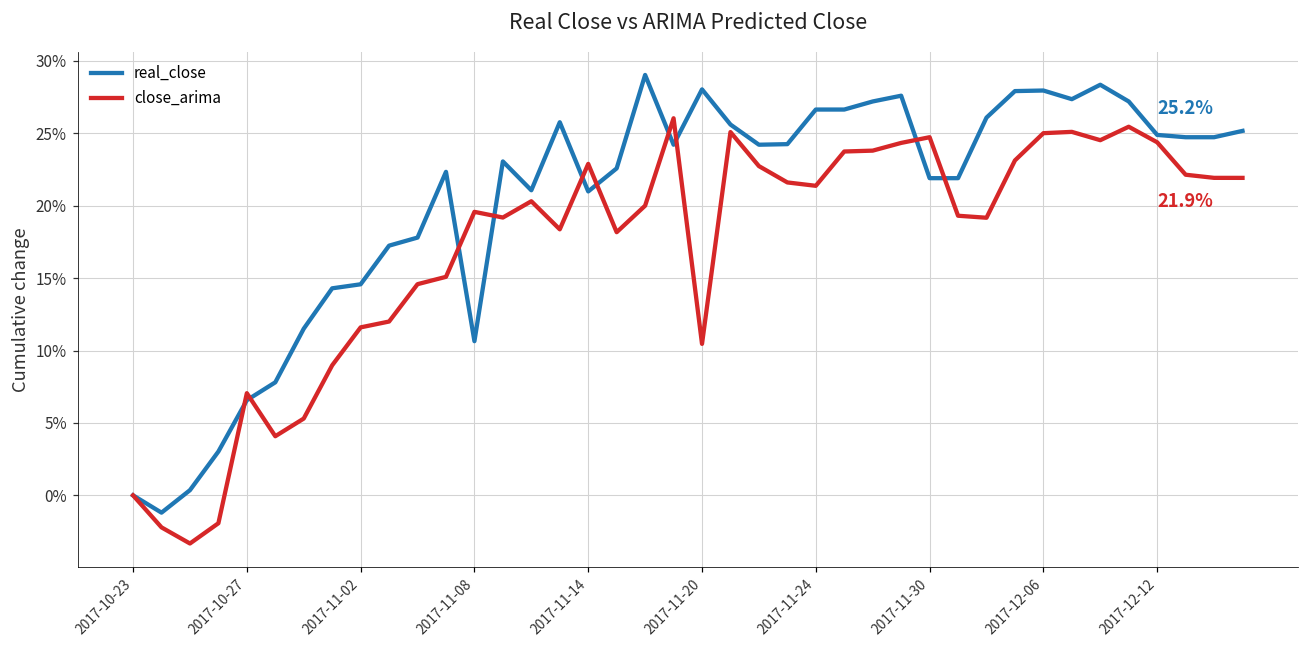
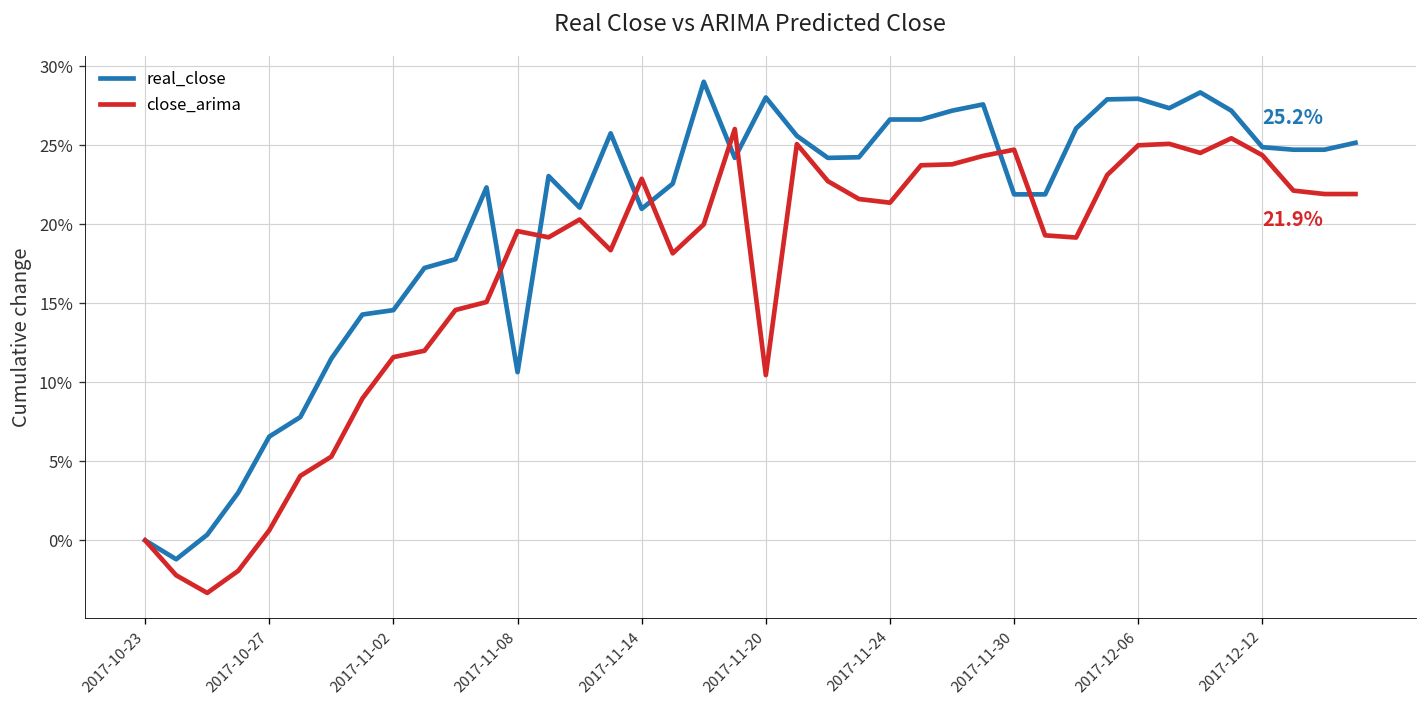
  {
    "real_close": {
      "2017-10-27": "6.6%",
      "2017-11-02": "14.6%",
      "2017-11-08": "10.6%",
      "2017-11-14": "21.0%",
      "2017-11-20": "28.0%",
      "2017-11-24": "26.6%",
      "2017-11-30": "21.9%",
      "2017-12-06": "28.0%"
    },
    "close_arima": {
-     "2017-10-27": "7.1%",
+     "2017-10-27": "0.6%",
      "2017-11-02": "11.6%",
      "2017-11-08": "19.6%",
      "2017-11-14": "22.9%",
      "2017-11-20": "10.5%",
      "2017-11-24": "21.4%",
      "2017-11-30": "24.7%",
      "2017-12-06": "25.0%",
      "2017-12-12": "24.4%"
    }
  }
